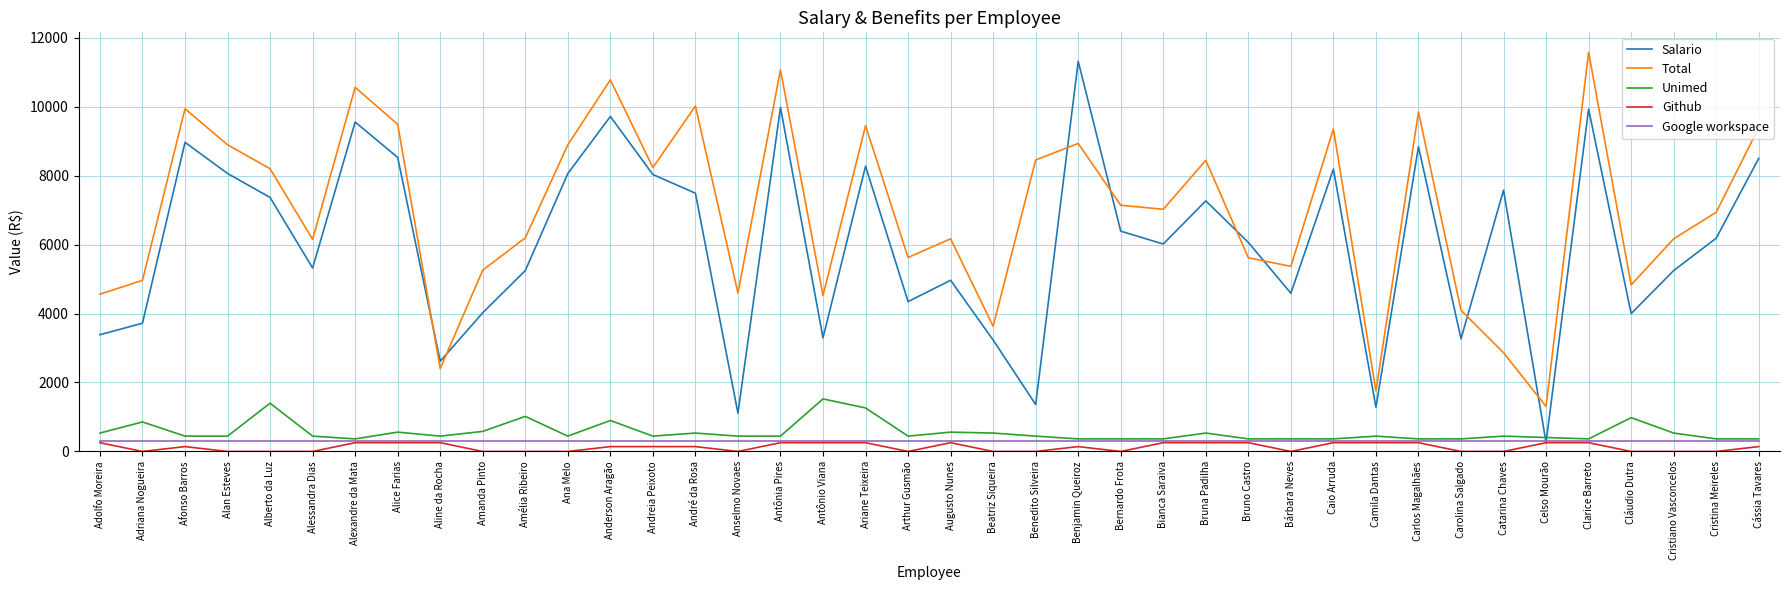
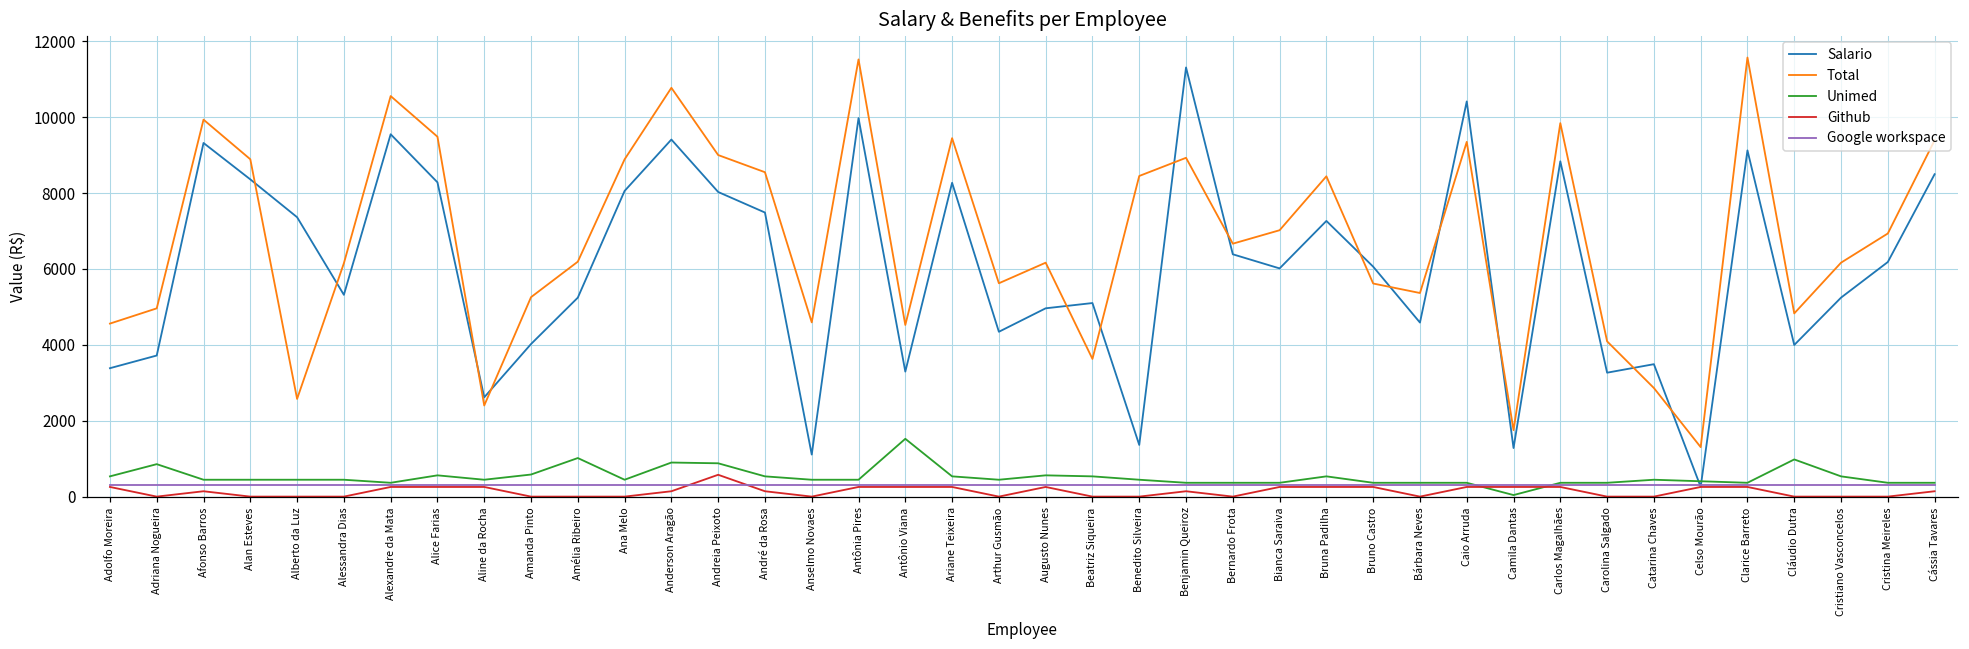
  {
    "Salario": {
      "Adolfo Moreira": 3400,
      "Adriana Nogueira": 3700,
-     "Afonso Barros": 9000,
-     "Alan Esteves": 8100,
+     "Afonso Barros": 9300,
+     "Alan Esteves": 8400,
      "Alberto da Luz": 7400,
      "Alessandra Dias": 5300,
      "Alexandre da Mata": 9600,
-     "Alice Farias": 8500,
+     "Alice Farias": 8300,
      "Aline da Rocha": 2600,
      "Amanda Pinto": 4000,
      "Amélia Ribeiro": 5200,
      "Ana Melo": 8100,
-     "Anderson Aragão": 9700,
+     "Anderson Aragão": 9400,
      "Andreia Peixoto": 8000,
      "André da Rosa": 7500,
      "Anselmo Novaes": 1100,
      "Antônia Pires": 10000,
      "Antônio Viana": 3300,
      "Ariane Teixeira": 8300,
      "Arthur Gusmão": 4300,
      "Augusto Nunes": 5000,
-     "Beatriz Siqueira": 3200,
+     "Beatriz Siqueira": 5100,
      "Benedito Silveira": 1400,
      "Benjamin Queiroz": 11300,
      "Bernardo Frota": 6400,
      "Bianca Saraiva": 6000,
      "Bruna Padilha": 7300,
      "Bruno Castro": 6100,
      "Bárbara Neves": 4600,
-     "Caio Arruda": 8200,
+     "Caio Arruda": 10400,
      "Camila Dantas": 1300,
      "Carlos Magalhães": 8800,
      "Carolina Salgado": 3300,
-     "Catarina Chaves": 7600,
-     "Clarice Barreto": 9900,
+     "Catarina Chaves": 3500,
+     "Clarice Barreto": 9100,
      "Cláudio Dutra": 4000,
      "Cristiano Vasconcelos": 5200,
      "Cristina Meireles": 6200,
      "Cássia Tavares": 8500
    },
    "Total": {
      "Adolfo Moreira": 4600,
      "Adriana Nogueira": 5000,
      "Afonso Barros": 9900,
      "Alan Esteves": 8900,
-     "Alberto da Luz": 8200,
+     "Alberto da Luz": 2600,
      "Alessandra Dias": 6200,
      "Alexandre da Mata": 10600,
      "Alice Farias": 9500,
      "Aline da Rocha": 2400,
      "Amanda Pinto": 5300,
      "Amélia Ribeiro": 6200,
      "Ana Melo": 8900,
      "Anderson Aragão": 10800,
-     "Andreia Peixoto": 8200,
-     "André da Rosa": 10000,
+     "Andreia Peixoto": 9000,
+     "André da Rosa": 8600,
      "Anselmo Novaes": 4600,
-     "Antônia Pires": 11100,
+     "Antônia Pires": 11500,
      "Antônio Viana": 4500,
      "Ariane Teixeira": 9400,
      "Arthur Gusmão": 5600,
      "Augusto Nunes": 6200,
      "Beatriz Siqueira": 3600,
      "Benedito Silveira": 8500,
      "Benjamin Queiroz": 8900,
-     "Bernardo Frota": 7100,
+     "Bernardo Frota": 6700,
      "Bianca Saraiva": 7000,
      "Bruna Padilha": 8400,
      "Bruno Castro": 5600,
      "Bárbara Neves": 5400,
      "Caio Arruda": 9400,
      "Camila Dantas": 1800,
      "Carlos Magalhães": 9800,
      "Carolina Salgado": 4100,
      "Catarina Chaves": 2900,
      "Celso Mourão": 1300,
      "Clarice Barreto": 11600,
      "Cláudio Dutra": 4800,
      "Cristiano Vasconcelos": 6200,
      "Cristina Meireles": 6900
    },
    "Unimed": {
      "Adolfo Moreira": 500,
      "Adriana Nogueira": 900,
      "Afonso Barros": 400,
      "Alan Esteves": 400,
-     "Alberto da Luz": 1400,
+     "Alberto da Luz": 400,
      "Alessandra Dias": 400,
      "Alice Farias": 600,
      "Aline da Rocha": 400,
      "Amanda Pinto": 600,
      "Amélia Ribeiro": 1000,
      "Ana Melo": 400,
      "Anderson Aragão": 900,
-     "Andreia Peixoto": 400,
+     "Andreia Peixoto": 900,
      "André da Rosa": 500,
      "Anselmo Novaes": 400,
      "Antônia Pires": 400,
      "Antônio Viana": 1500,
-     "Ariane Teixeira": 1300,
+     "Ariane Teixeira": 500,
      "Arthur Gusmão": 400,
      "Augusto Nunes": 600,
      "Beatriz Siqueira": 500,
      "Benedito Silveira": 400,
      "Bruna Padilha": 500,
-     "Camila Dantas": 400,
+     "Camila Dantas": 0,
      "Catarina Chaves": 400,
      "Celso Mourão": 400,
      "Cláudio Dutra": 1000,
      "Cristiano Vasconcelos": 500
    },
    "Github": {
      "Adriana Nogueira": 0,
      "Afonso Barros": 100,
      "Alan Esteves": 0,
      "Alberto da Luz": 0,
      "Alessandra Dias": 0,
      "Amanda Pinto": 0,
      "Amélia Ribeiro": 0,
      "Ana Melo": 0,
      "Anderson Aragão": 100,
-     "Andreia Peixoto": 100,
+     "Andreia Peixoto": 600,
      "André da Rosa": 100,
      "Anselmo Novaes": 0,
      "Arthur Gusmão": 0,
      "Beatriz Siqueira": 0,
      "Benedito Silveira": 0,
      "Benjamin Queiroz": 100,
      "Bernardo Frota": 0,
      "Bárbara Neves": 0,
      "Carolina Salgado": 0,
      "Catarina Chaves": 0,
      "Cláudio Dutra": 0,
      "Cristiano Vasconcelos": 0,
      "Cristina Meireles": 0,
      "Cássia Tavares": 100
    },
    "Google workspace": {
      "Adriana Nogueira": 300,
      "Afonso Barros": 300,
      "Alan Esteves": 300,
      "Alberto da Luz": 300,
      "Alessandra Dias": 300,
      "Amanda Pinto": 300,
      "Amélia Ribeiro": 300,
      "Ana Melo": 300,
      "Anderson Aragão": 300,
      "Andreia Peixoto": 300,
      "André da Rosa": 300,
      "Anselmo Novaes": 300,
      "Arthur Gusmão": 300,
      "Beatriz Siqueira": 300,
      "Benedito Silveira": 300,
      "Catarina Chaves": 300,
      "Cláudio Dutra": 300,
      "Cristiano Vasconcelos": 300
    }
  }
